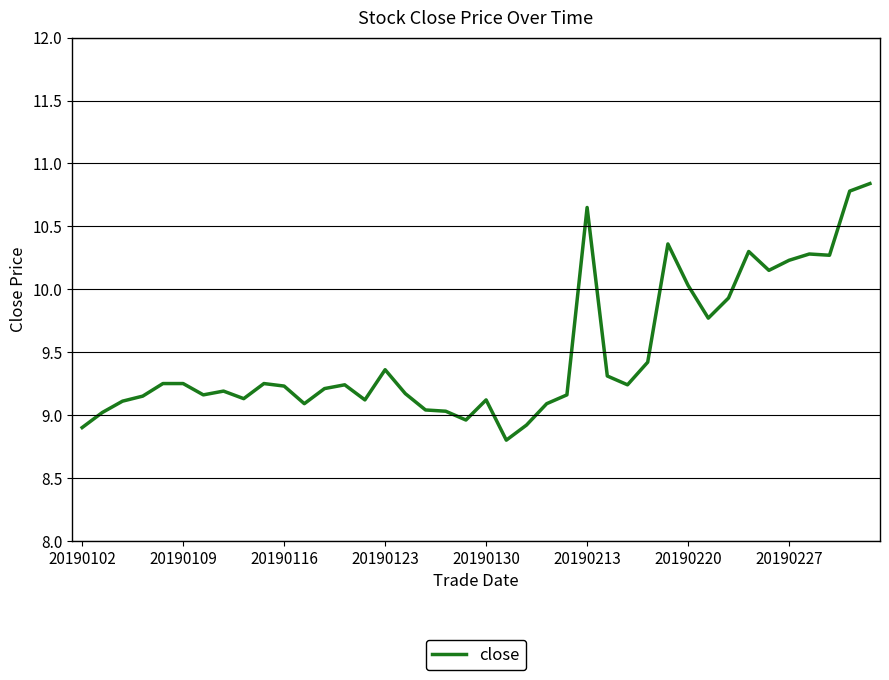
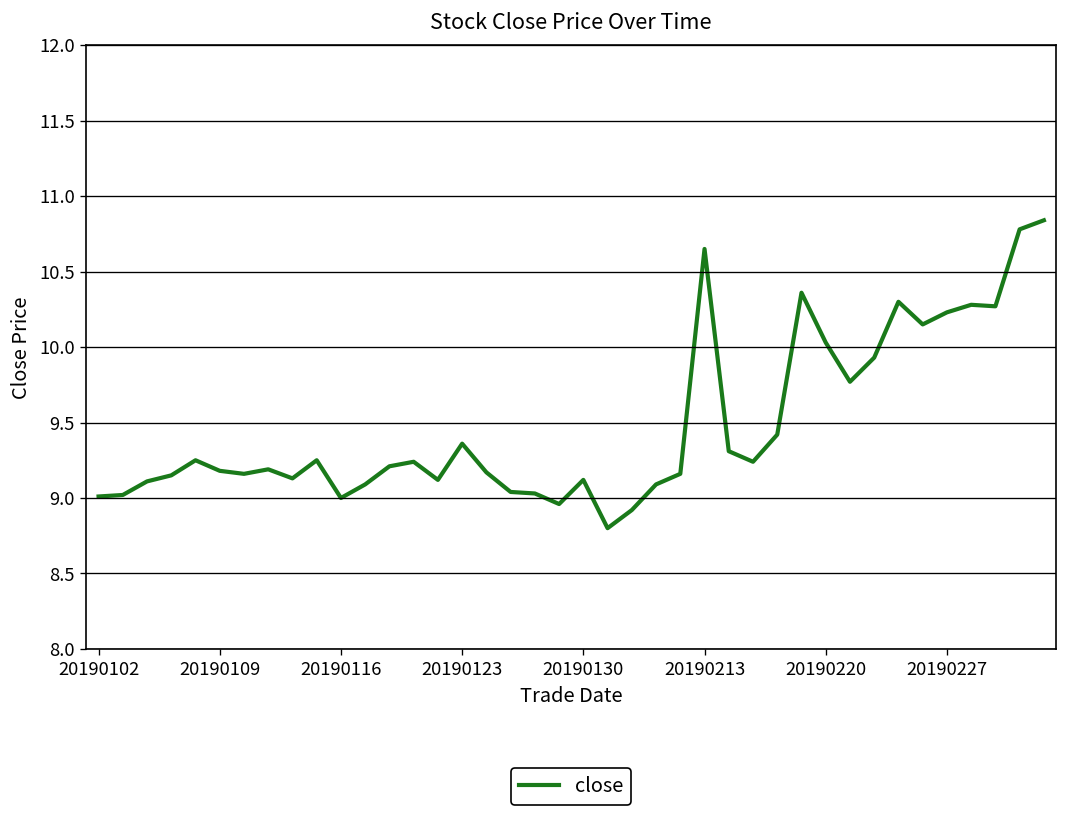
  {
-   "20190102": 8.90,
-   "20190109": 9.25,
-   "20190116": 9.23,
+   "20190102": 9.01,
+   "20190109": 9.18,
+   "20190116": 9.00,
    "20190123": 9.36,
    "20190130": 9.12,
    "20190213": 10.65,
    "20190220": 10.03,
    "20190227": 10.23
  }
